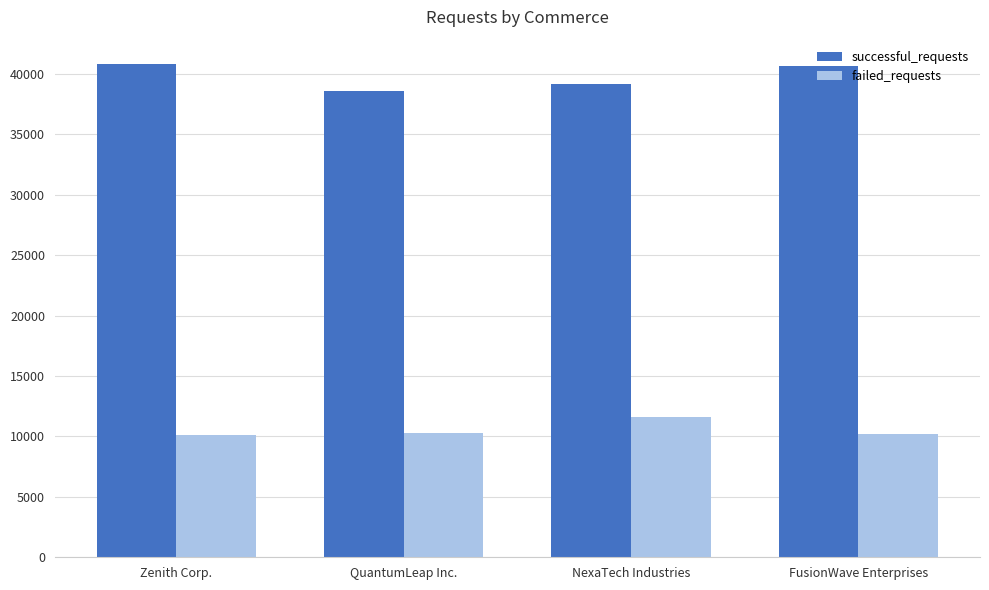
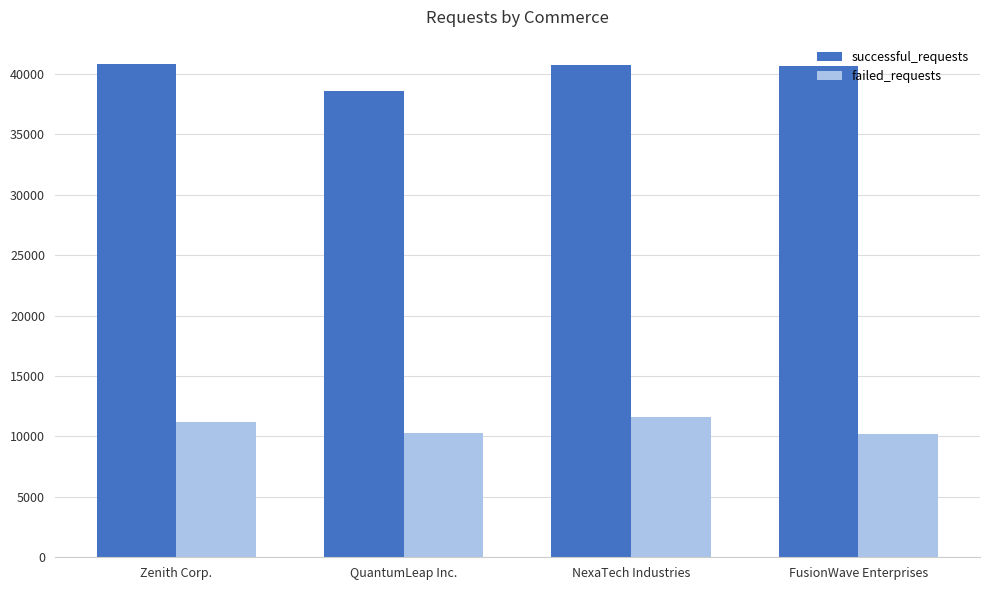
  {
    "successful_requests": {
      "Zenith Corp.": 40800,
      "QuantumLeap Inc.": 38600,
-     "NexaTech Industries": 39200,
+     "NexaTech Industries": 40700,
      "FusionWave Enterprises": 40700
    },
    "failed_requests": {
-     "Zenith Corp.": 10100,
+     "Zenith Corp.": 11200,
      "QuantumLeap Inc.": 10300,
      "NexaTech Industries": 11600,
      "FusionWave Enterprises": 10200
    }
  }
